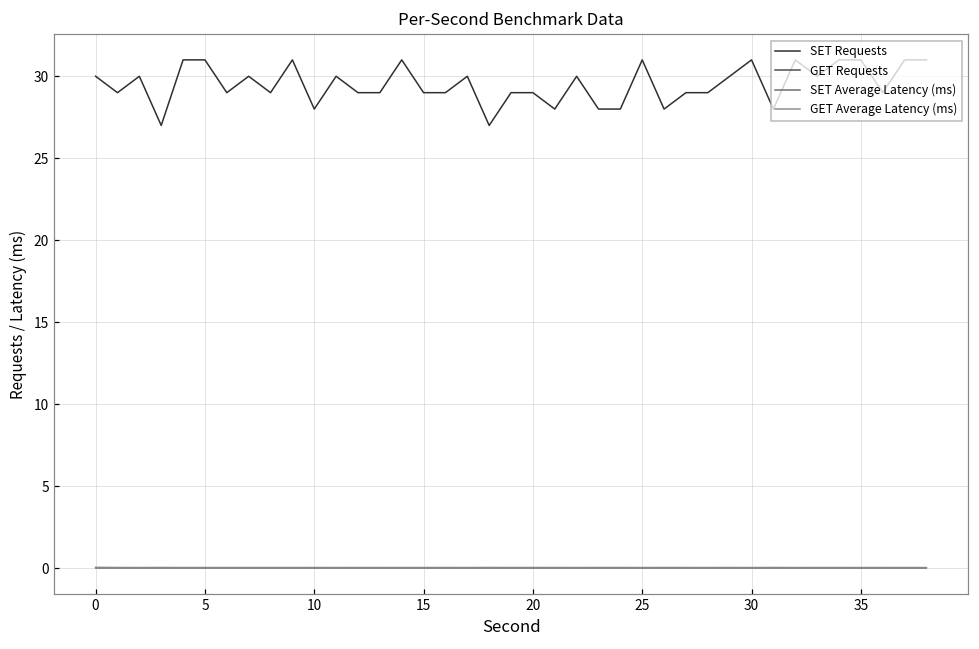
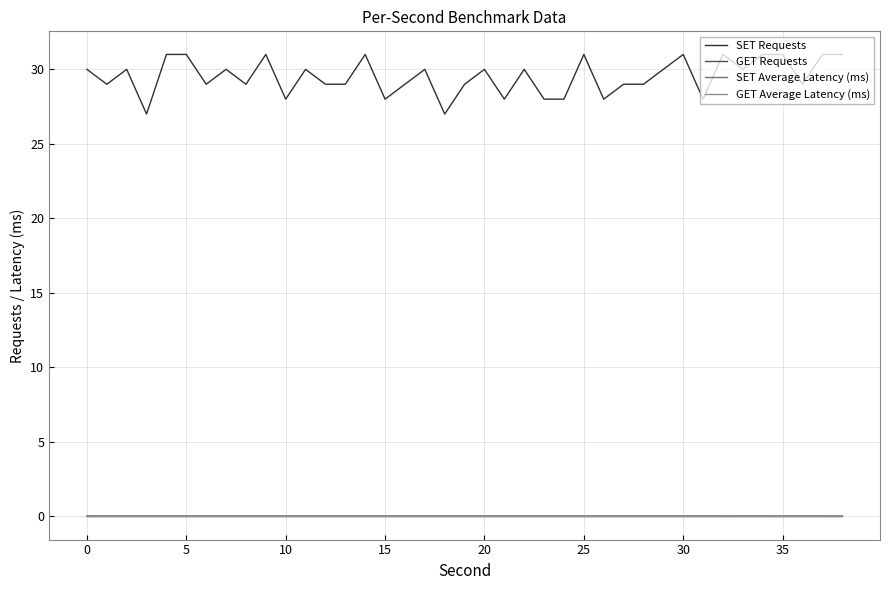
  {
    "SET Requests": {
      "0": 30,
      "5": 31,
      "10": 28,
-     "15": 29,
-     "20": 29,
+     "15": 28,
+     "20": 30,
      "25": 31,
      "30": 31
    },
    "GET Average Latency (ms)": {
      "0": 0,
      "5": 0,
      "10": 0,
      "15": 0,
      "20": 0,
      "25": 0,
      "30": 0,
      "35": 0
    }
  }
